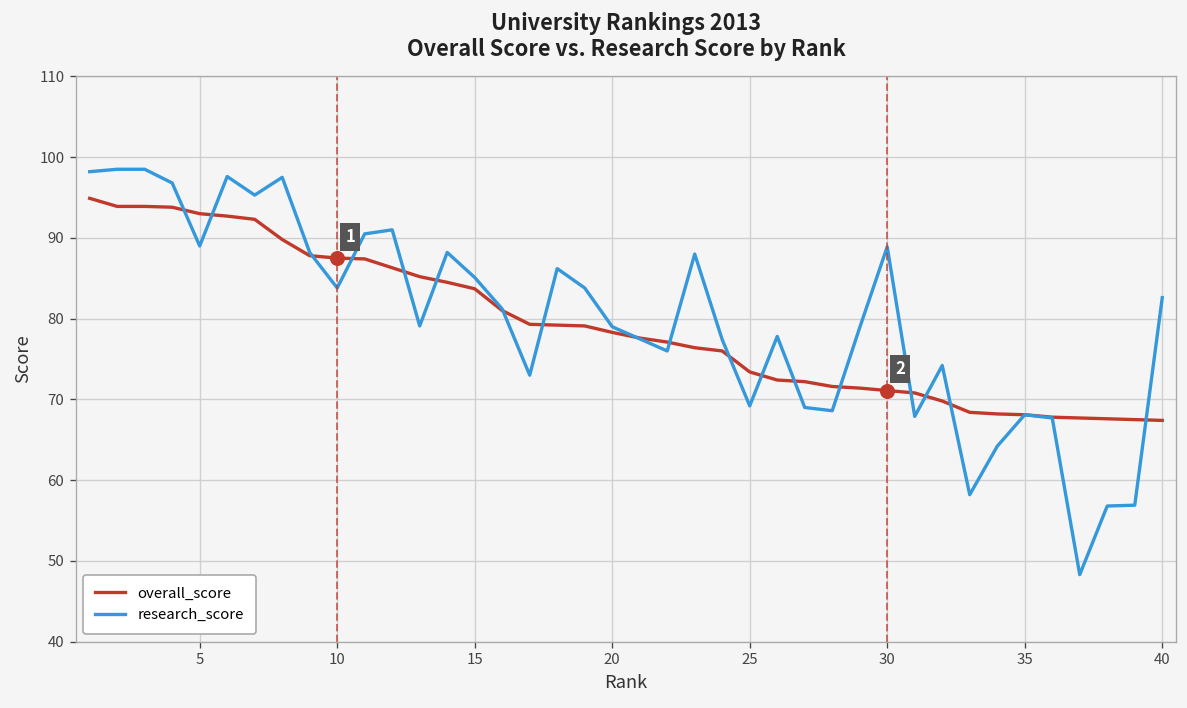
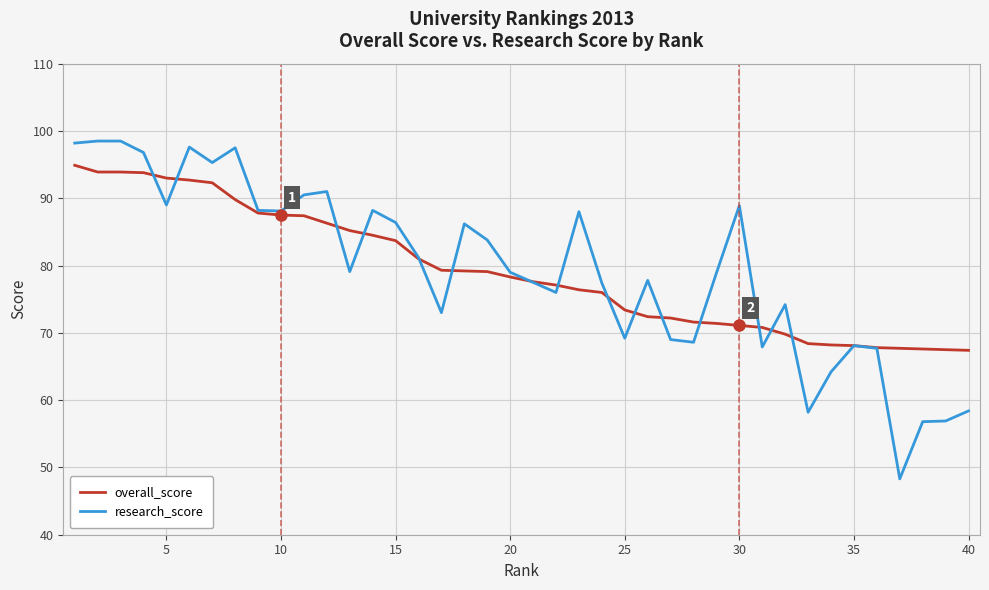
  {
    "research_score": {
      "5": 89,
-     "10": 84,
-     "15": 85,
+     "10": 88,
+     "15": 86,
      "20": 79,
      "25": 69,
      "30": 89,
-     "40": 83
+     "40": 58
    }
  }
